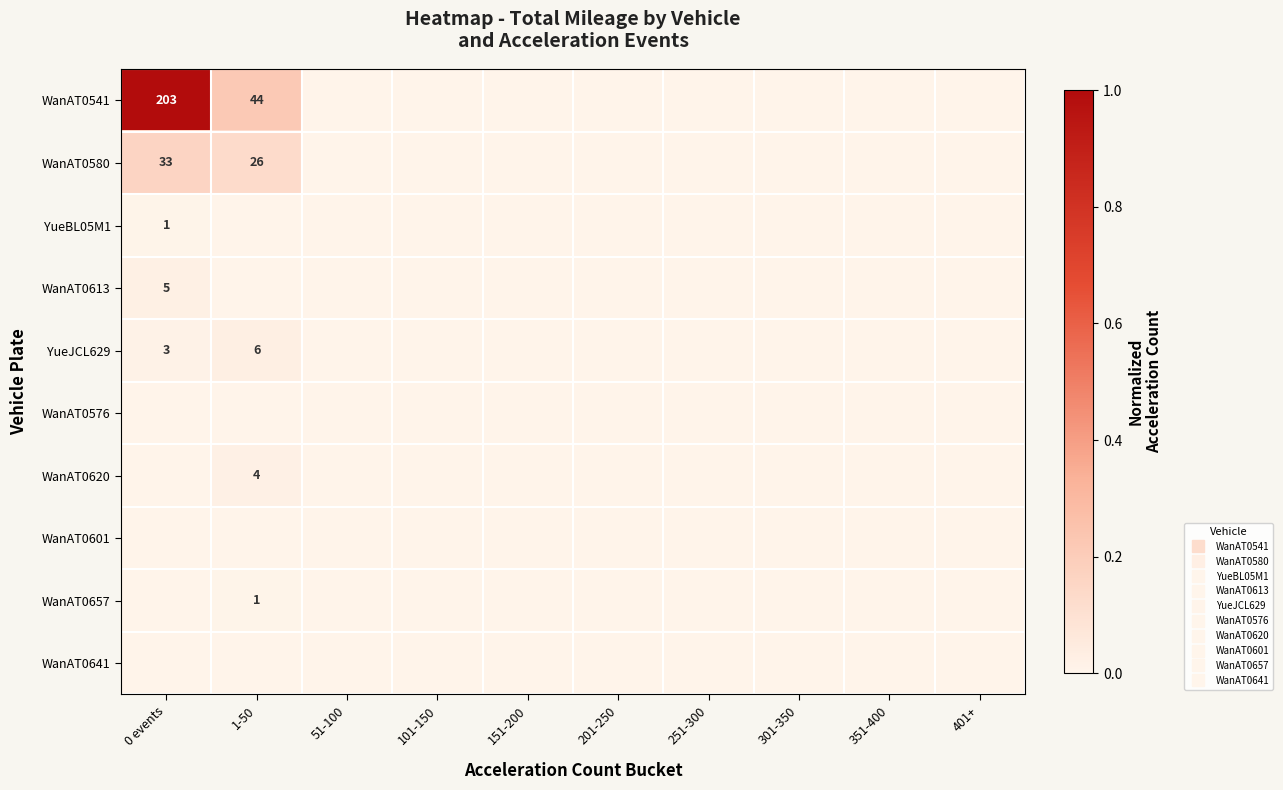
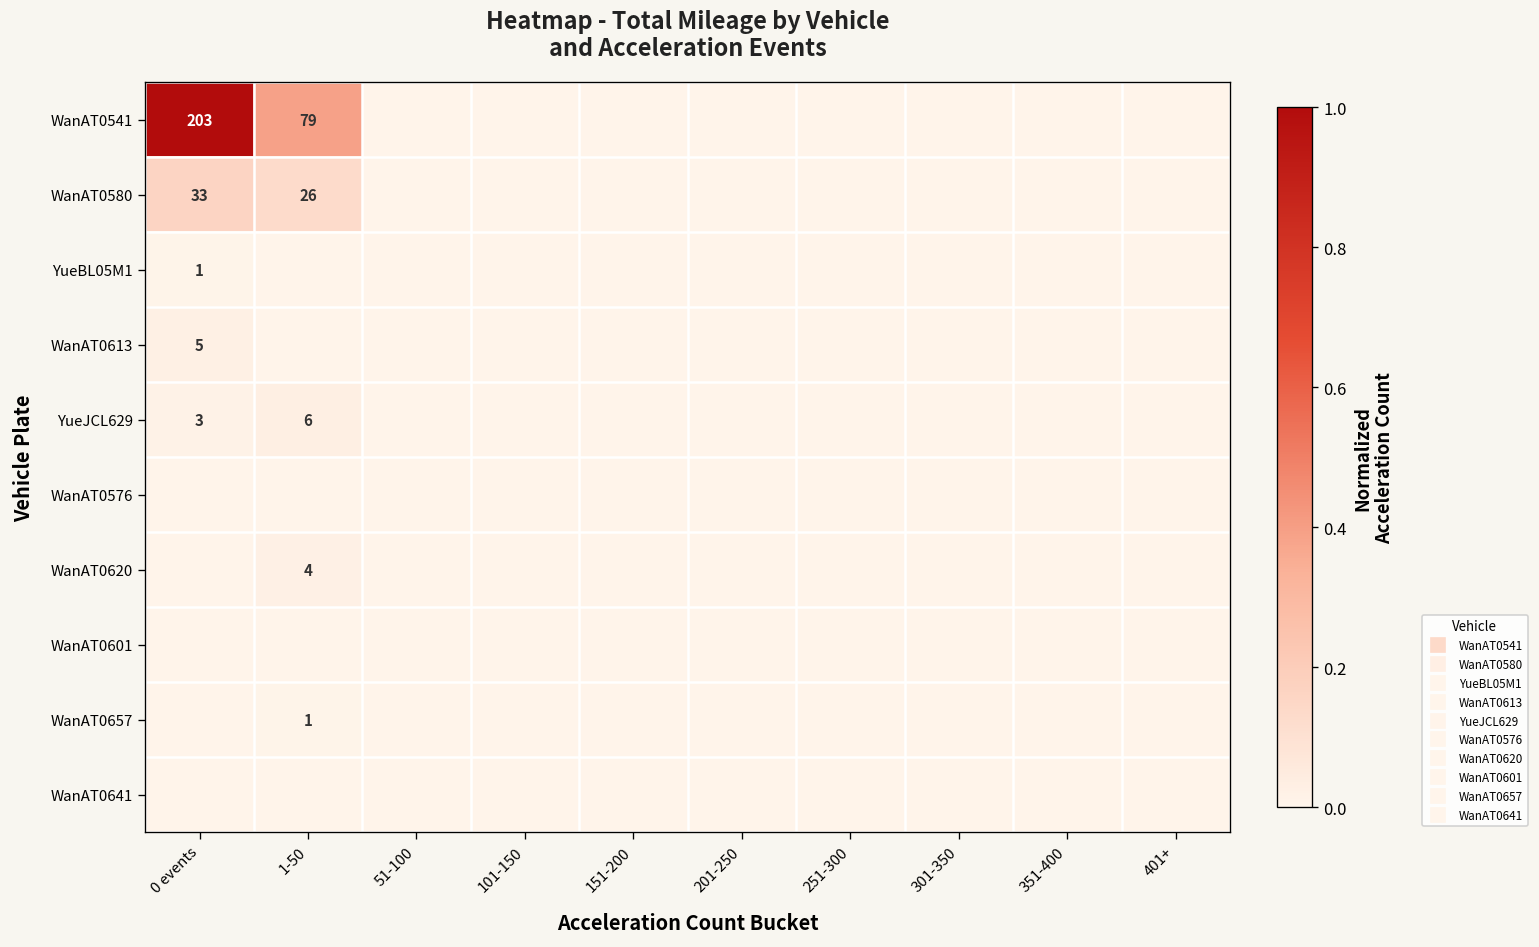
  {
    "WanAT0541": {
      "0 events": 203,
-     "1-50": 44
+     "1-50": 79
    },
    "WanAT0580": {
      "0 events": 33,
      "1-50": 26
    },
    "YueBL05M1": {
      "0 events": 1
    },
    "WanAT0613": {
      "0 events": 5
    },
    "YueJCL629": {
      "0 events": 3,
      "1-50": 6
    },
    "WanAT0620": {
      "1-50": 4
    },
    "WanAT0657": {
      "1-50": 1
    }
  }
